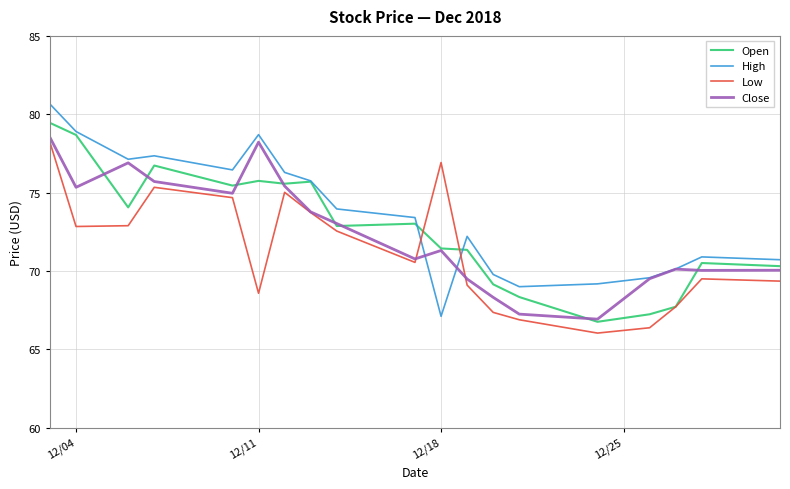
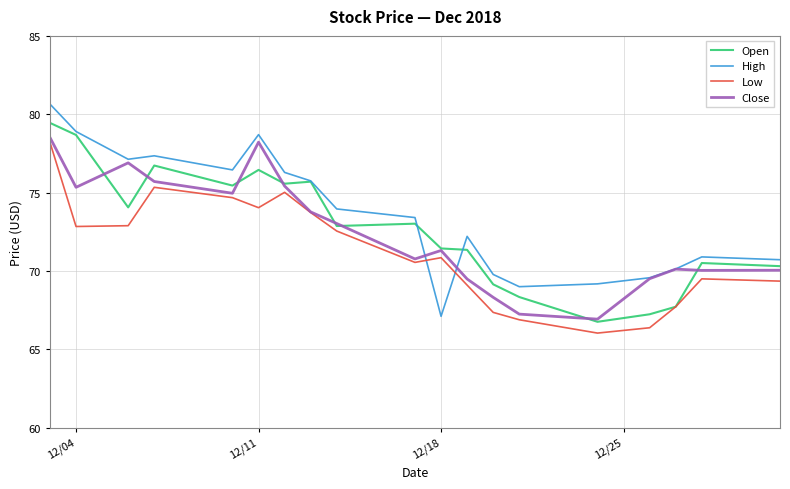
  {
    "Open": {
      "12/04": 78.7,
-     "12/11": 75.8
+     "12/11": 76.5
    },
    "High": {
      "12/04": 78.9,
      "12/11": 78.7,
      "12/18": 67.1
    },
    "Low": {
      "12/04": 72.8,
-     "12/11": 68.6,
-     "12/18": 76.9
+     "12/11": 74.0,
+     "12/18": 70.9
    },
    "Close": {
      "12/04": 75.3,
      "12/11": 78.2
    }
  }
